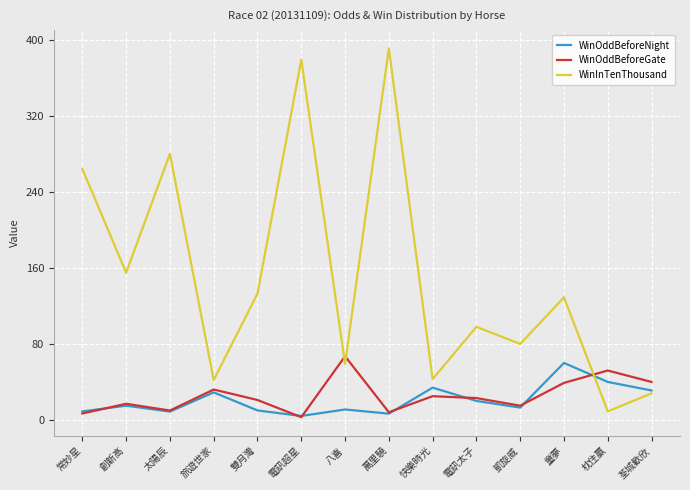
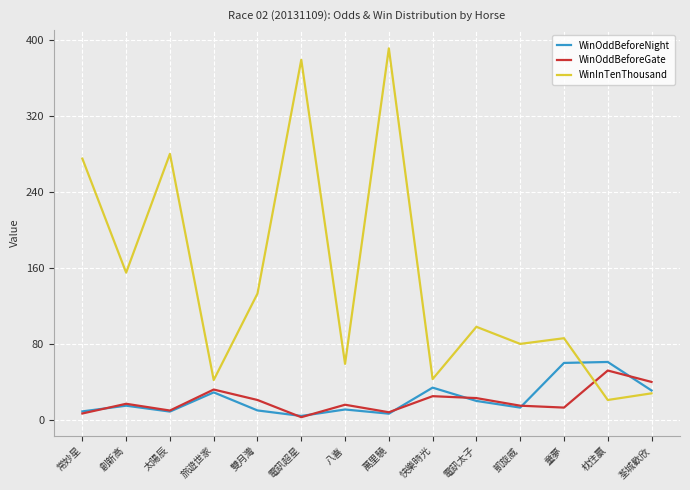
  {
    "WinOddBeforeNight": {
      "旅遊世家": 30,
      "雙月灣": 10,
      "八喜": 10,
      "快樂時光": 30,
      "電訊太子": 20,
      "童夢": 60,
-     "枕住贏": 40,
+     "枕住贏": 60,
      "荃城歡欣": 30
    },
    "WinOddBeforeGate": {
      "旅遊世家": 30,
      "雙月灣": 20,
-     "八喜": 70,
+     "八喜": 20,
      "快樂時光": 30,
      "電訊太子": 20,
-     "童夢": 40,
+     "童夢": 10,
      "枕住贏": 50,
      "荃城歡欣": 40
    },
    "WinInTenThousand": {
-     "常妙星": 260,
+     "常妙星": 280,
      "創新高": 160,
      "太陽辰": 280,
      "旅遊世家": 40,
      "雙月灣": 130,
      "電訊超星": 380,
      "八喜": 60,
      "萬里驍": 390,
      "快樂時光": 40,
      "電訊太子": 100,
      "凱旋威": 80,
-     "童夢": 130,
-     "枕住贏": 10,
+     "童夢": 90,
+     "枕住贏": 20,
      "荃城歡欣": 30
    }
  }
